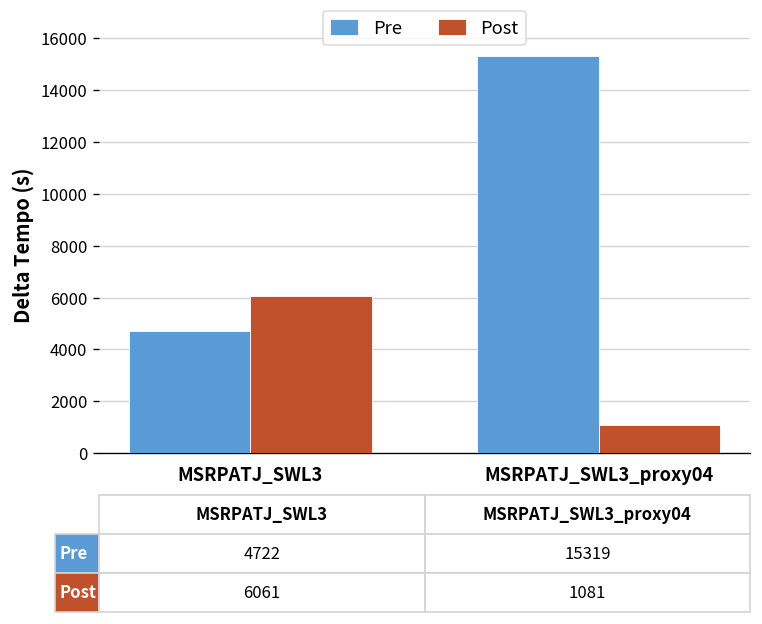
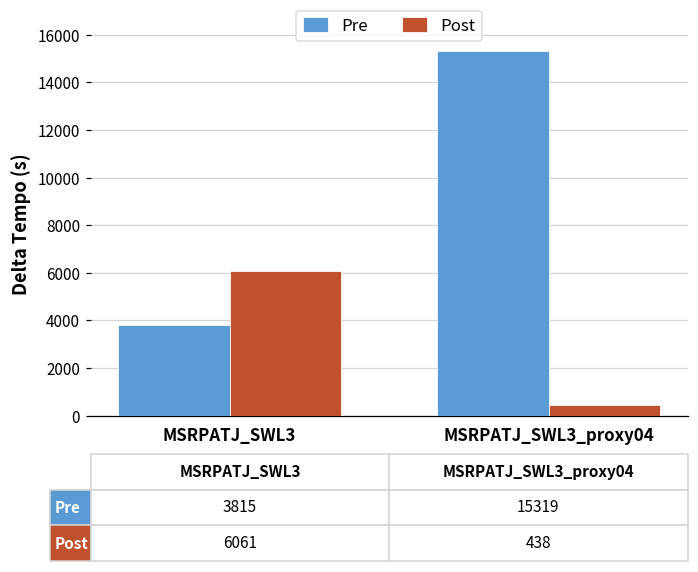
  {
    "Pre": {
-     "MSRPATJ_SWL3": 4722
+     "MSRPATJ_SWL3": 3815
    },
    "Post": {
-     "MSRPATJ_SWL3_proxy04": 1081
+     "MSRPATJ_SWL3_proxy04": 438
    }
  }
